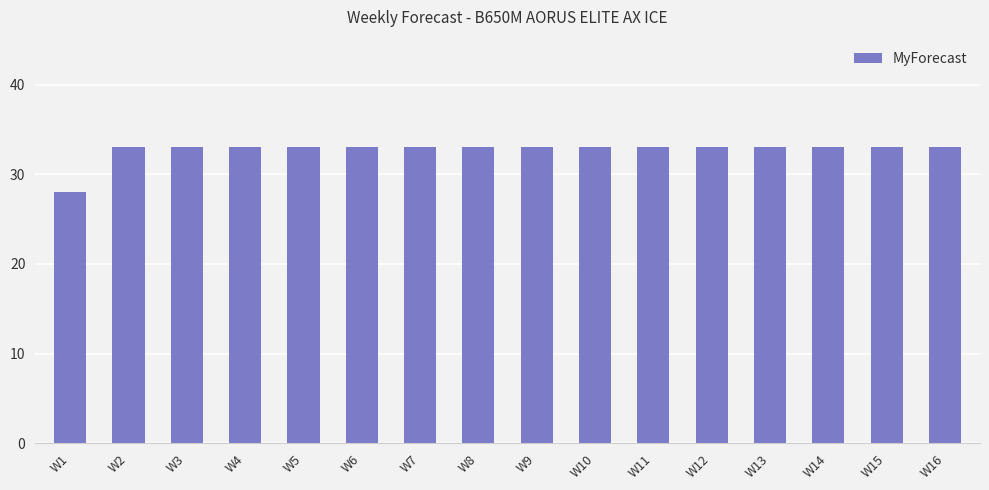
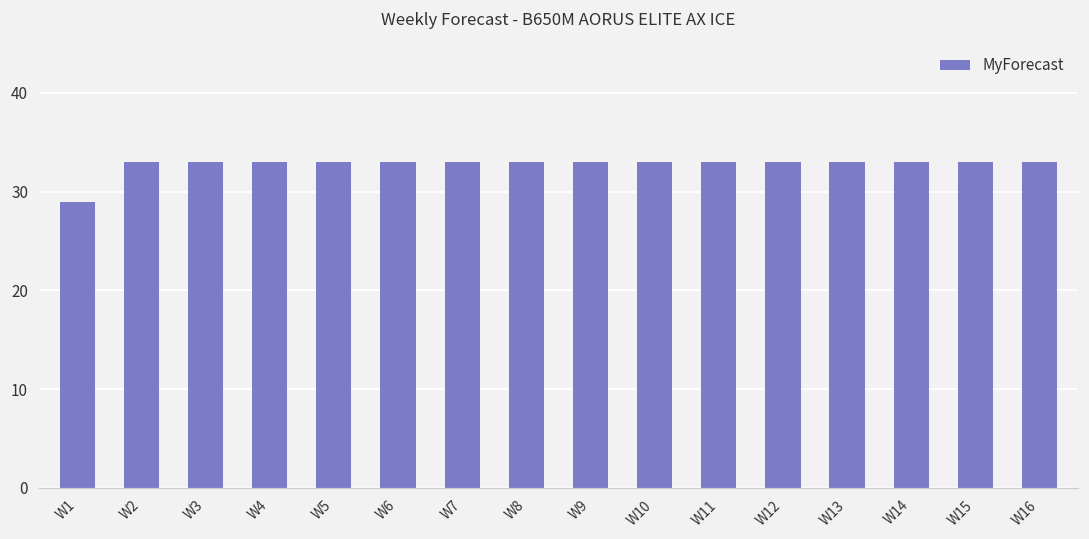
  {
-   "W1": 28,
+   "W1": 29,
    "W2": 33,
    "W3": 33,
    "W4": 33,
    "W5": 33,
    "W6": 33,
    "W7": 33,
    "W8": 33,
    "W9": 33,
    "W10": 33,
    "W11": 33,
    "W12": 33,
    "W13": 33,
    "W14": 33,
    "W15": 33,
    "W16": 33
  }
